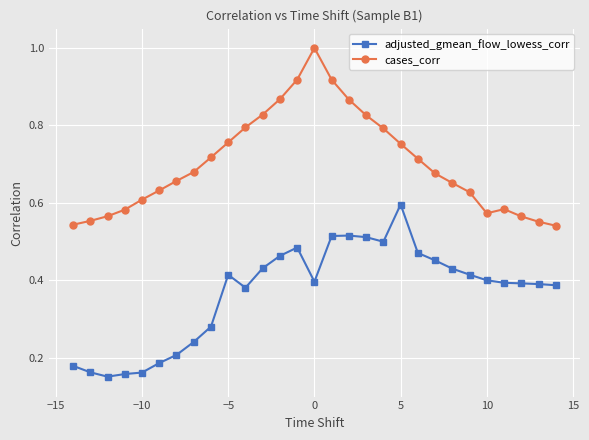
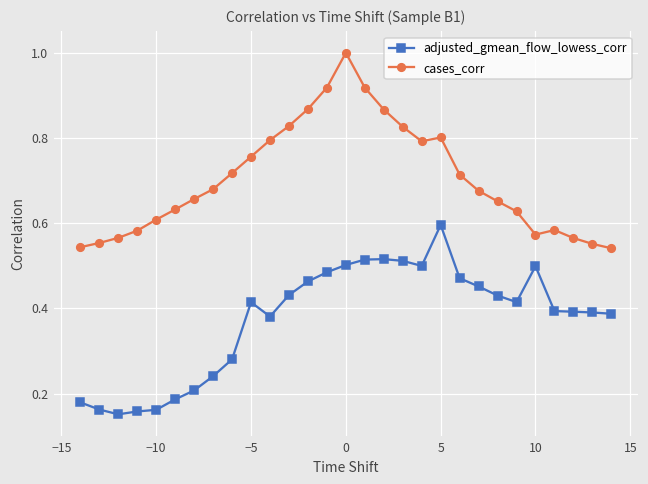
  {
    "adjusted_gmean_flow_lowess_corr": {
      "−10": 0.16,
      "−5": 0.41,
-     "0": 0.40,
+     "0": 0.50,
      "5": 0.60,
-     "10": 0.40
+     "10": 0.50
    },
    "cases_corr": {
      "−10": 0.61,
      "−5": 0.76,
      "0": 1.00,
-     "5": 0.75,
+     "5": 0.80,
      "10": 0.57
    }
  }
